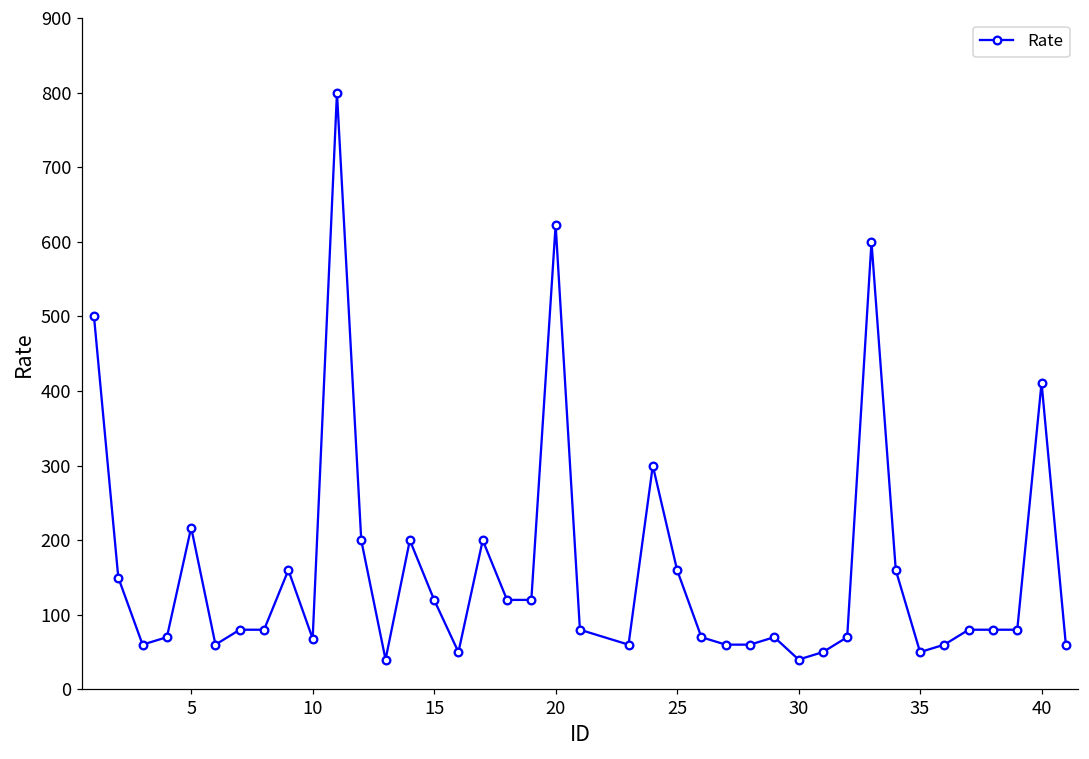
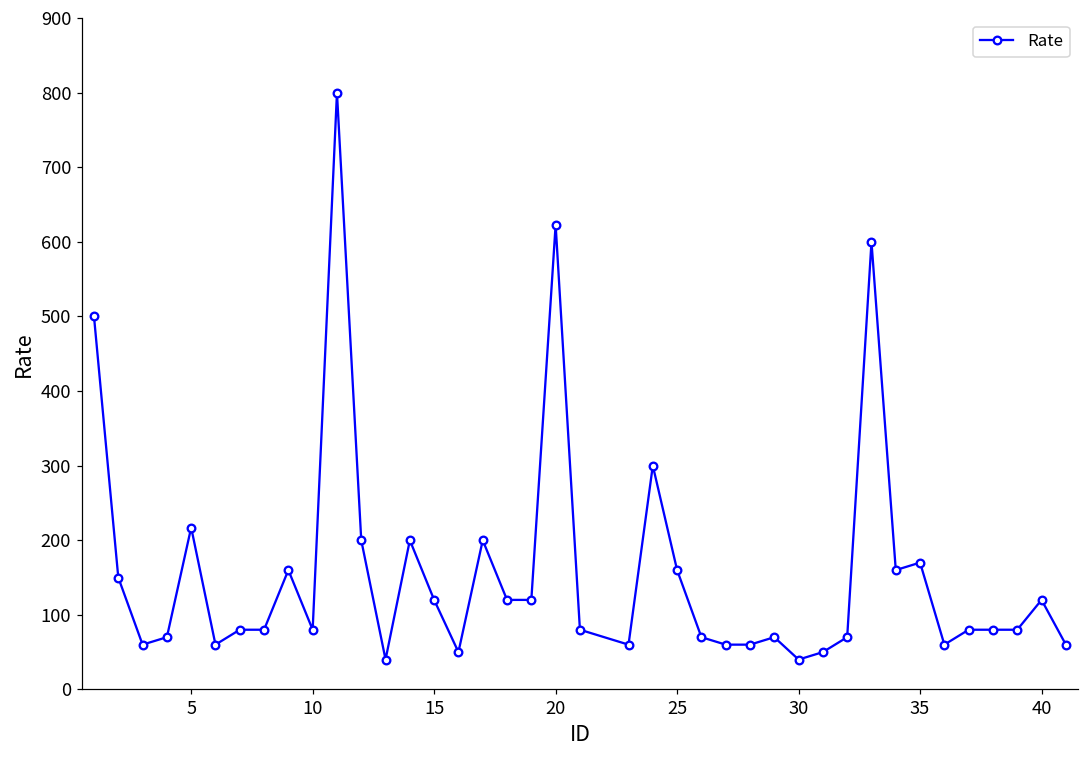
  {
    "5": 220,
-   "10": 70,
+   "10": 80,
    "15": 120,
    "20": 620,
    "25": 160,
    "30": 40,
-   "35": 50,
-   "40": 410
+   "35": 170,
+   "40": 120
  }
